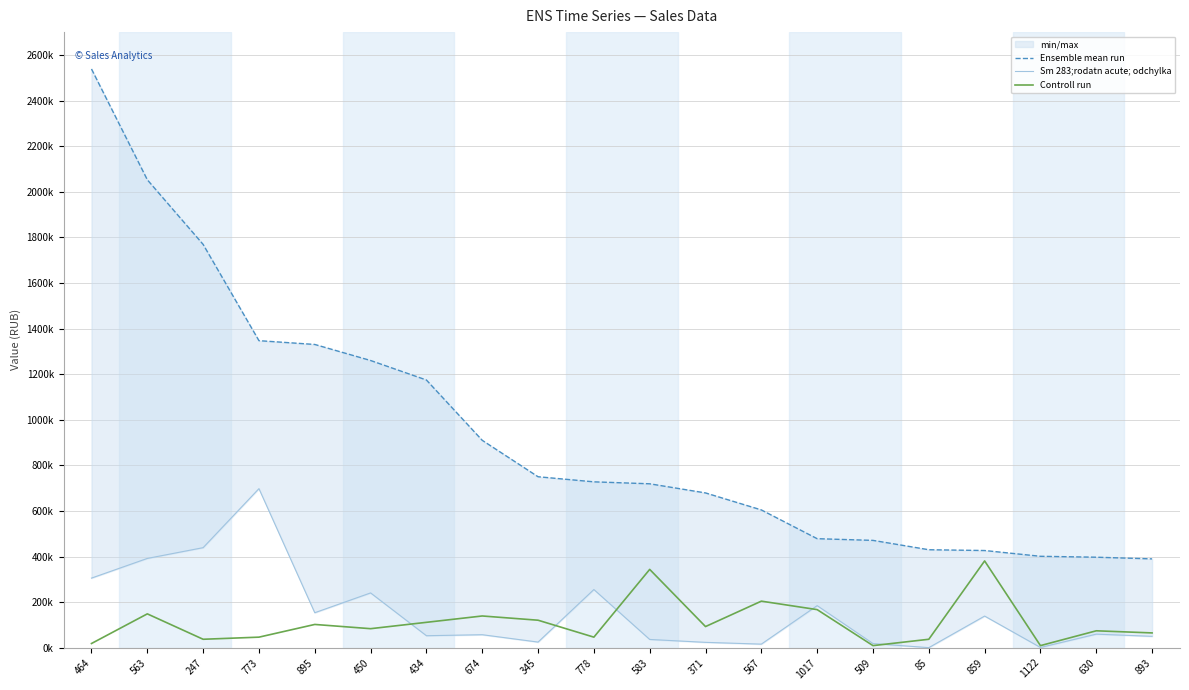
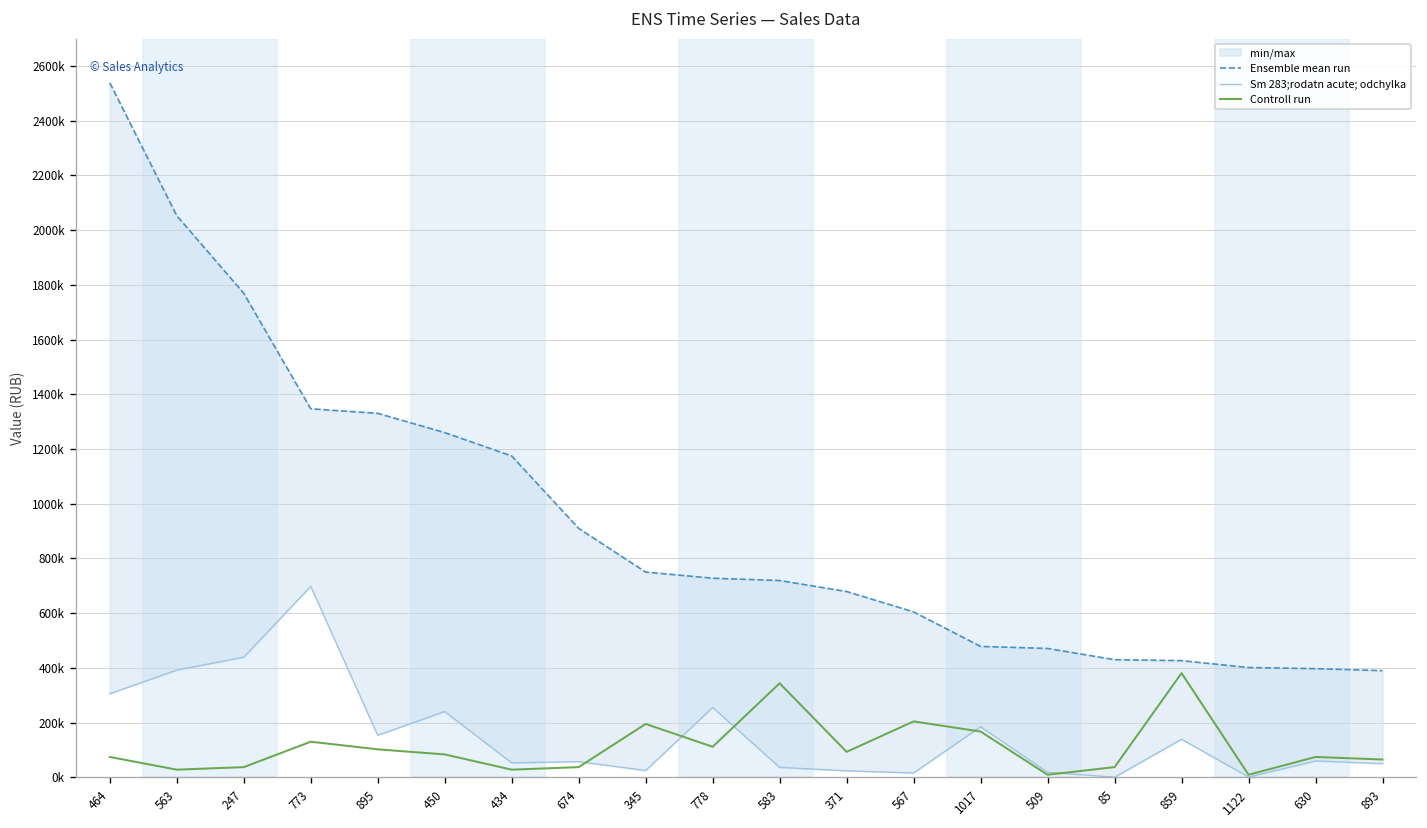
  {
    "Controll run": {
-     "464": 20000,
-     "563": 150000,
+     "464": 70000,
+     "563": 30000,
      "247": 40000,
-     "773": 50000,
+     "773": 130000,
      "895": 100000,
      "450": 80000,
-     "434": 110000,
-     "674": 140000,
-     "345": 120000,
-     "778": 50000,
+     "434": 30000,
+     "674": 40000,
+     "345": 200000,
+     "778": 110000,
      "583": 340000,
      "371": 90000,
      "567": 200000,
      "1017": 170000,
      "85": 40000,
      "859": 380000,
      "630": 70000,
      "893": 70000
    }
  }
